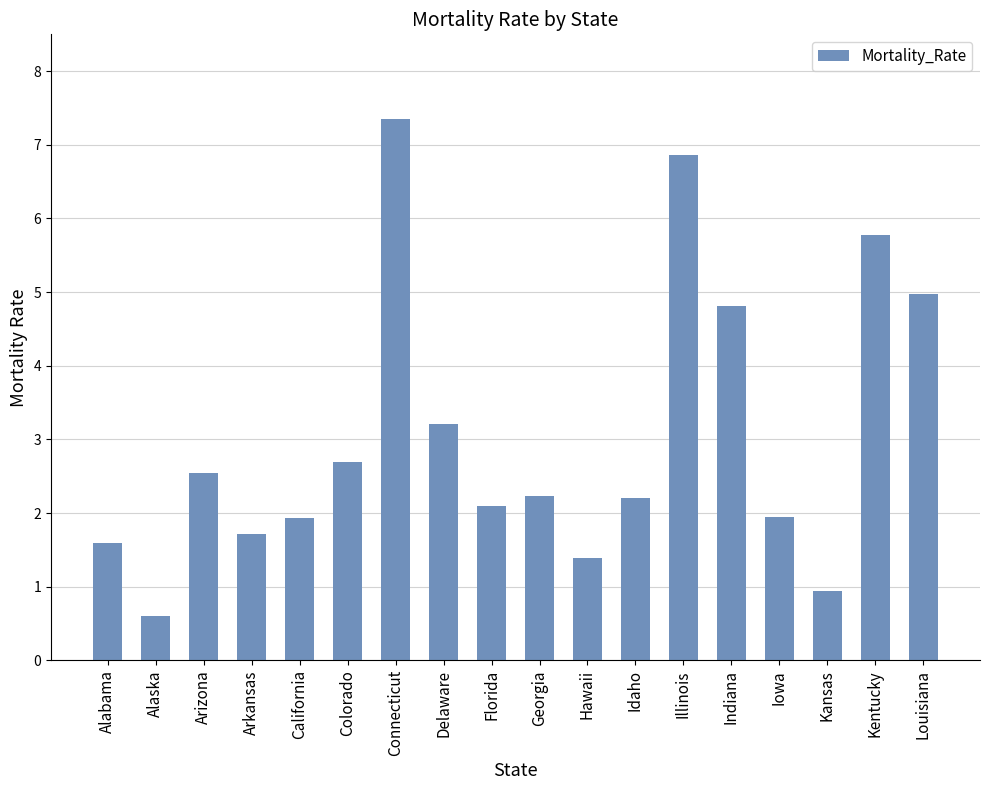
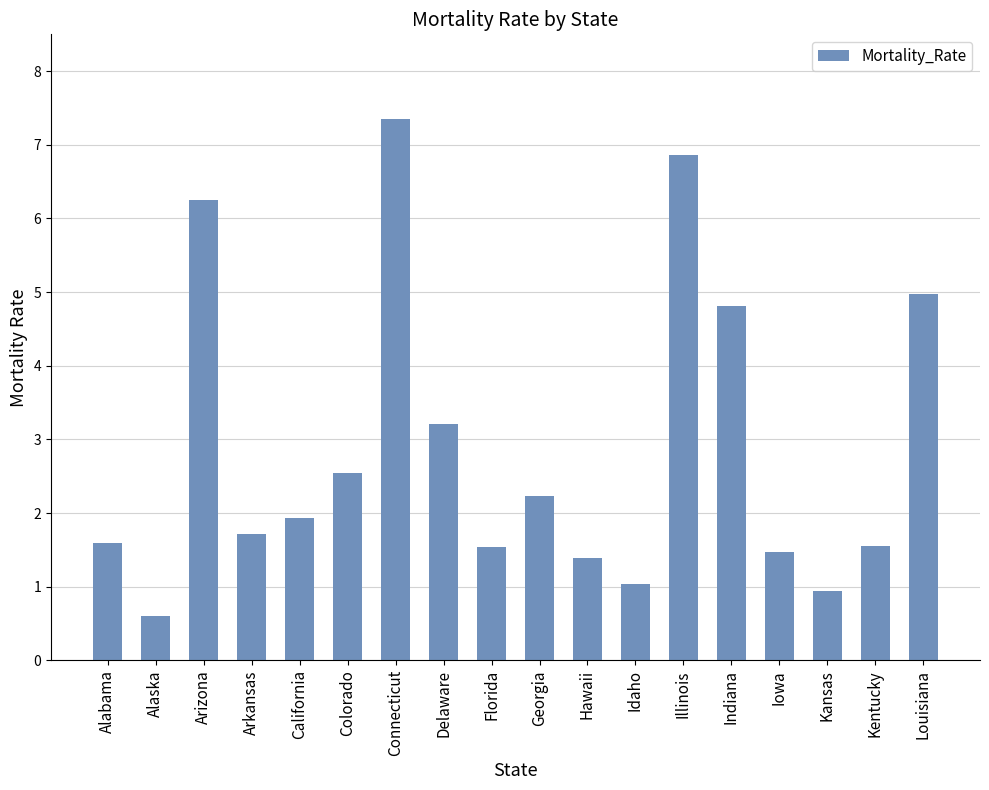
  {
    "Alabama": 1.6,
    "Alaska": 0.6,
-   "Arizona": 2.5,
+   "Arizona": 6.3,
    "Arkansas": 1.7,
    "California": 1.9,
-   "Colorado": 2.7,
+   "Colorado": 2.5,
    "Connecticut": 7.3,
    "Delaware": 3.2,
-   "Florida": 2.1,
+   "Florida": 1.5,
    "Georgia": 2.2,
    "Hawaii": 1.4,
-   "Idaho": 2.2,
+   "Idaho": 1.0,
    "Illinois": 6.9,
    "Indiana": 4.8,
-   "Iowa": 1.9,
+   "Iowa": 1.5,
    "Kansas": 0.9,
-   "Kentucky": 5.8,
+   "Kentucky": 1.6,
    "Louisiana": 5.0
  }
